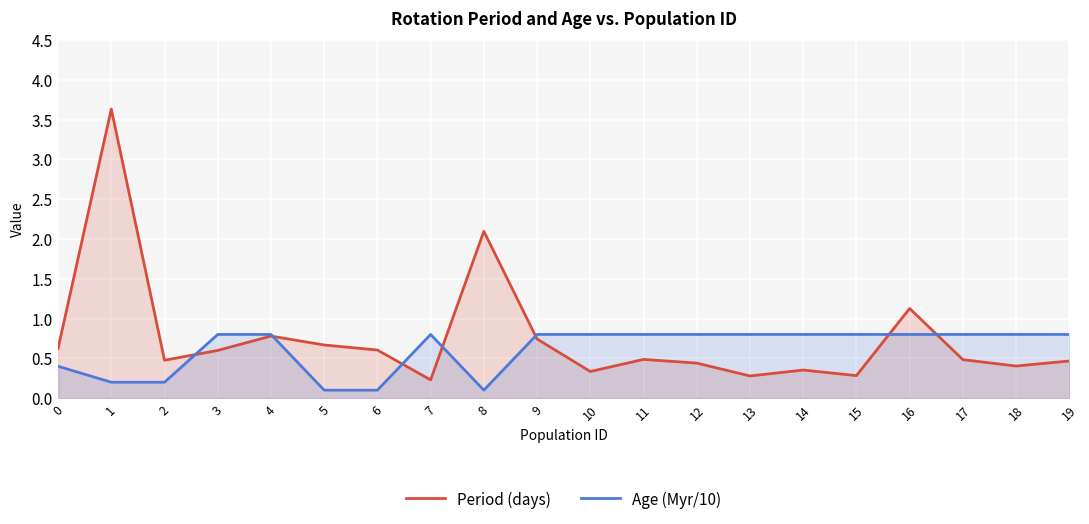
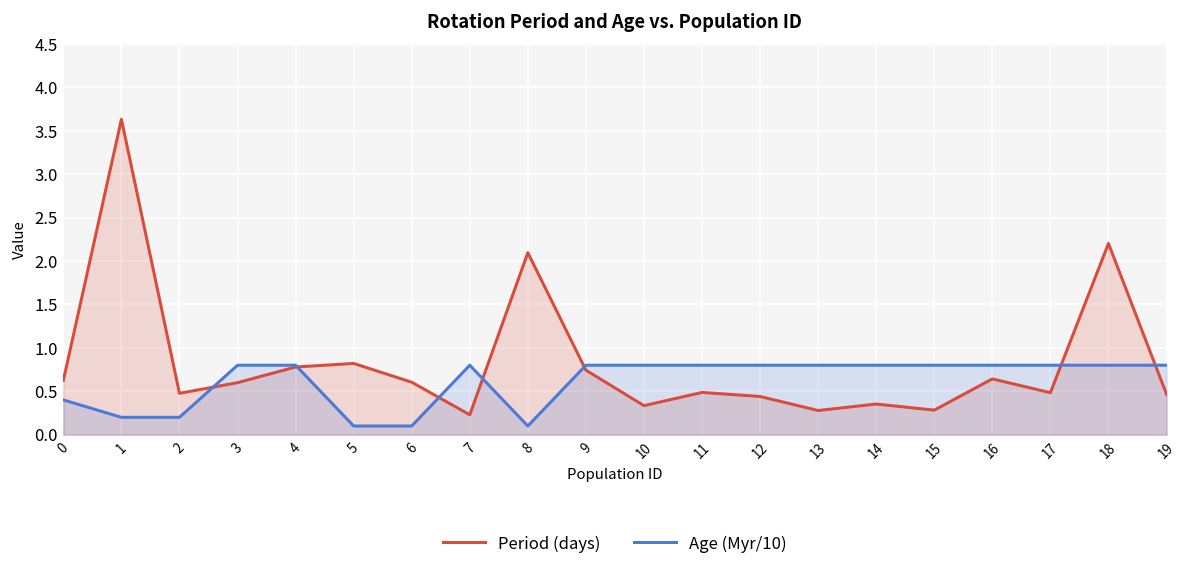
  {
    "Period (days)": {
      "0": 0.6,
      "1": 3.6,
      "2": 0.5,
      "3": 0.6,
-     "5": 0.7,
+     "5": 0.8,
      "6": 0.6,
      "7": 0.2,
      "8": 2.1,
      "9": 0.7,
      "10": 0.3,
      "11": 0.5,
      "12": 0.4,
      "13": 0.3,
      "14": 0.4,
      "15": 0.3,
-     "16": 1.1,
+     "16": 0.6,
      "17": 0.5,
-     "18": 0.4,
+     "18": 2.2,
      "19": 0.5
    },
    "Age (Myr/10)": {
      "0": 0.4,
      "1": 0.2,
      "2": 0.2,
      "3": 0.8,
      "5": 0.1,
      "6": 0.1,
      "7": 0.8,
      "8": 0.1,
      "9": 0.8,
      "10": 0.8,
      "11": 0.8,
      "12": 0.8,
      "13": 0.8,
      "14": 0.8,
      "15": 0.8,
      "16": 0.8,
      "17": 0.8,
      "18": 0.8,
      "19": 0.8
    }
  }
